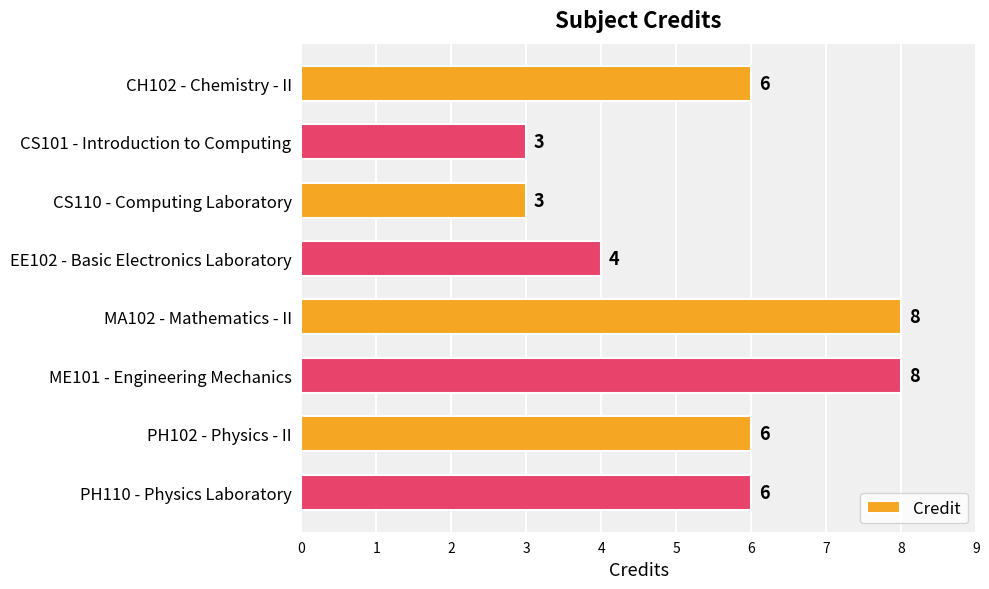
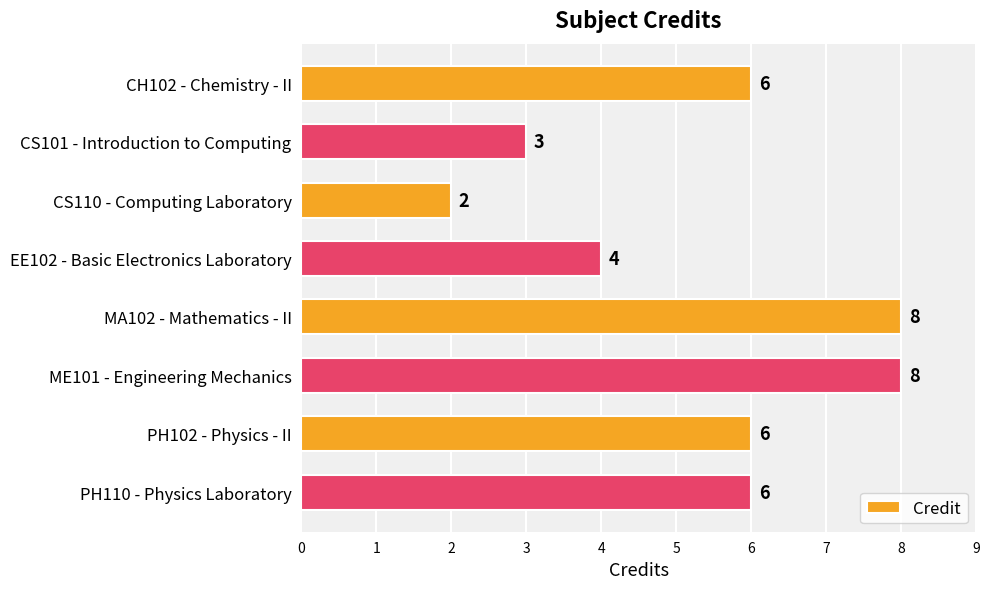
  {
    "CH102 - Chemistry - II": 6,
    "CS101 - Introduction to Computing": 3,
-   "CS110 - Computing Laboratory": 3,
+   "CS110 - Computing Laboratory": 2,
    "EE102 - Basic Electronics Laboratory": 4,
    "MA102 - Mathematics - II": 8,
    "ME101 - Engineering Mechanics": 8,
    "PH102 - Physics - II": 6,
    "PH110 - Physics Laboratory": 6
  }
